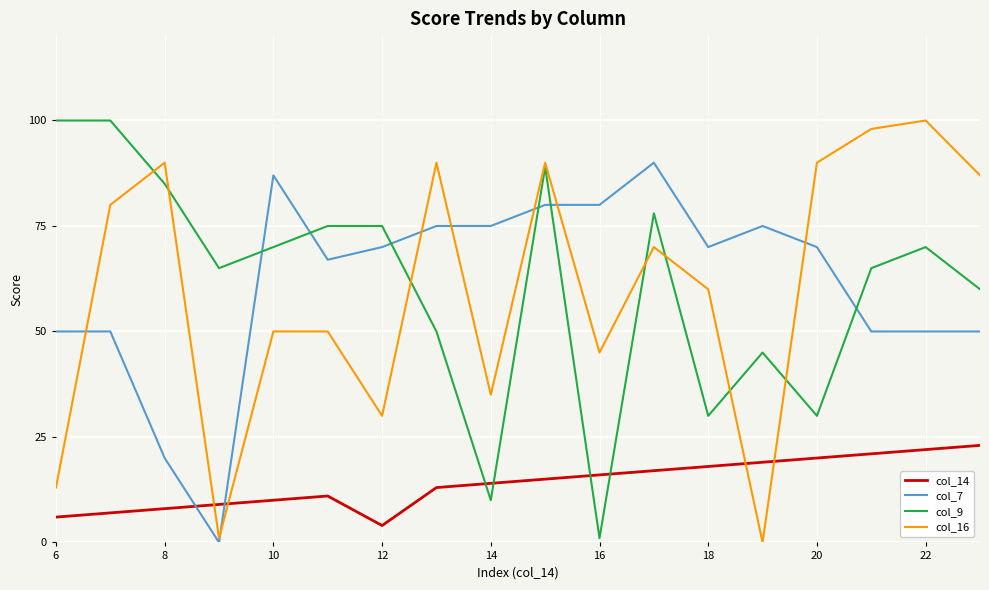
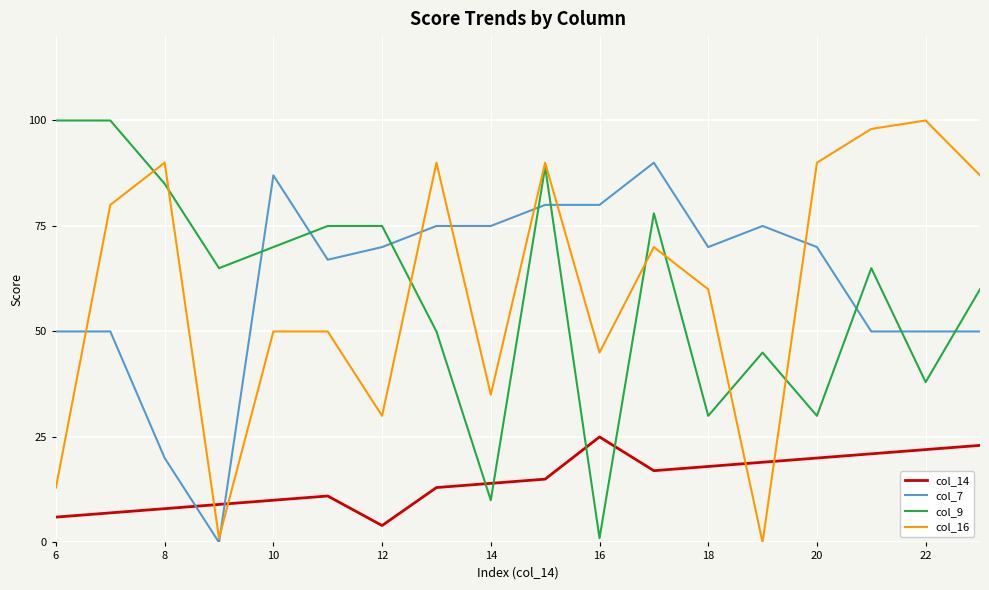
  {
    "col_14": {
      "6": 6,
      "8": 8,
      "10": 10,
      "12": 4,
      "14": 14,
-     "16": 16,
+     "16": 25,
      "18": 18,
      "20": 20,
      "22": 22
    },
    "col_7": {
      "6": 50,
      "8": 20,
      "10": 87,
      "12": 70,
      "14": 75,
      "16": 80,
      "18": 70,
      "20": 70,
      "22": 50
    },
    "col_9": {
      "6": 100,
      "8": 85,
      "10": 70,
      "12": 75,
      "14": 10,
      "16": 1,
      "18": 30,
      "20": 30,
-     "22": 70
+     "22": 38
    },
    "col_16": {
      "6": 13,
      "8": 90,
      "10": 50,
      "12": 30,
      "14": 35,
      "16": 45,
      "18": 60,
      "20": 90,
      "22": 100
    }
  }
